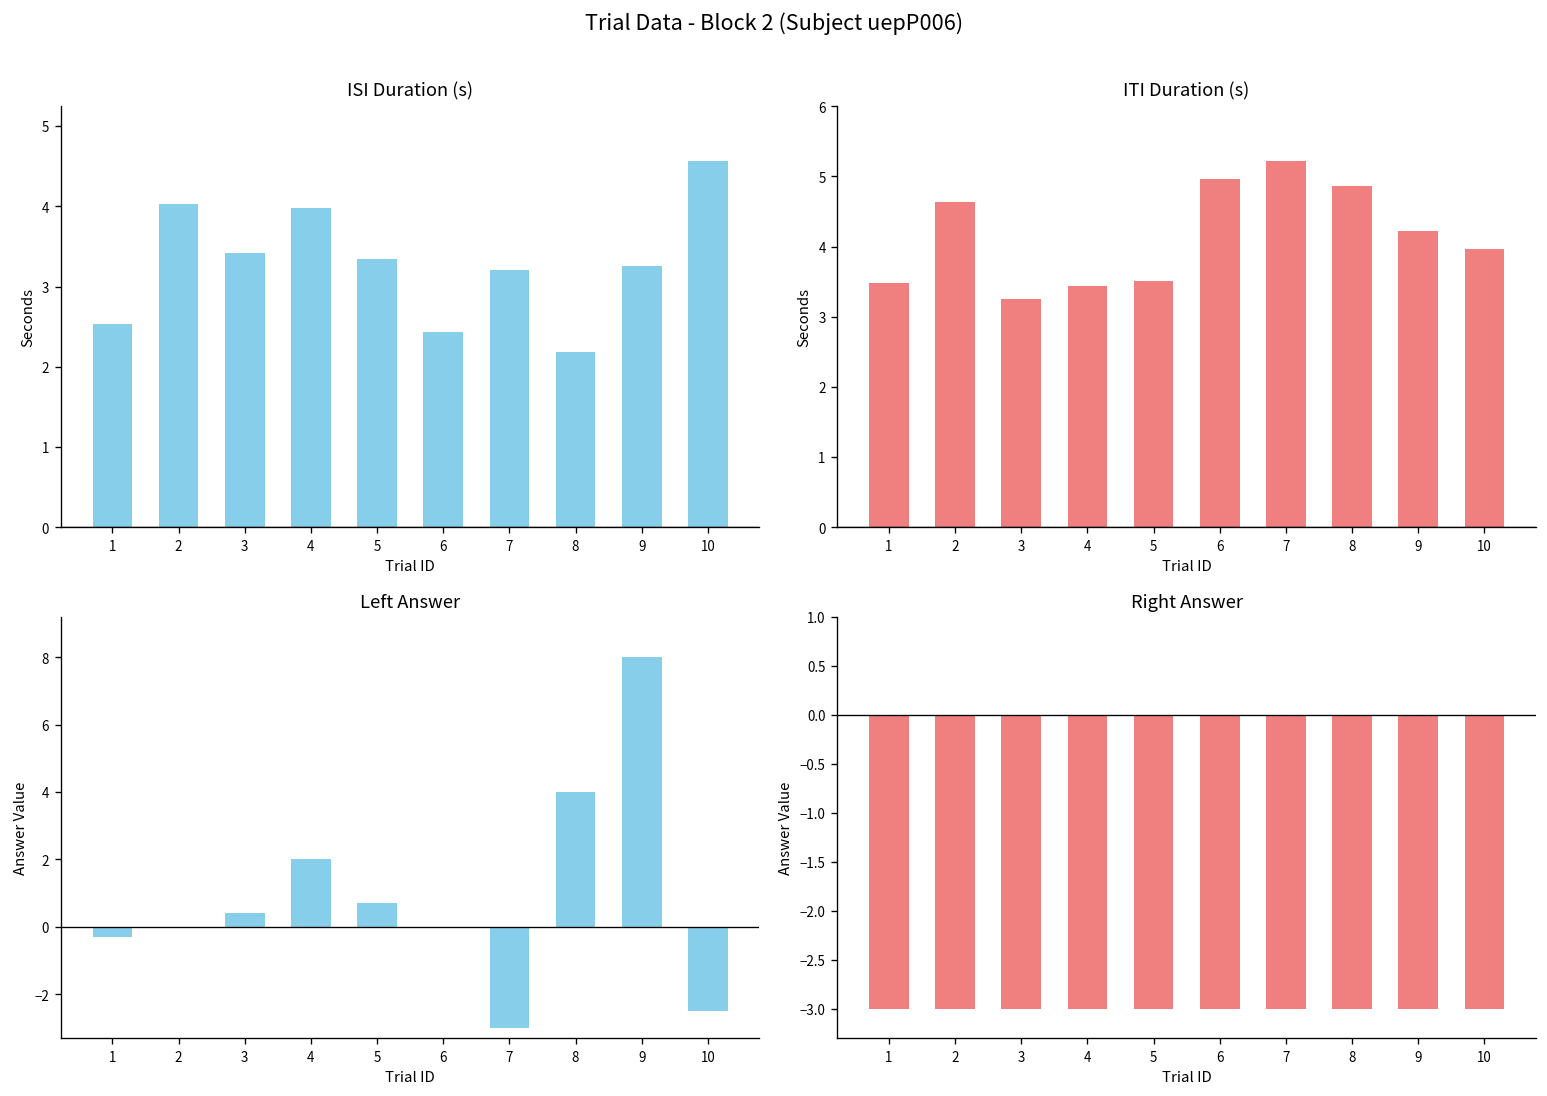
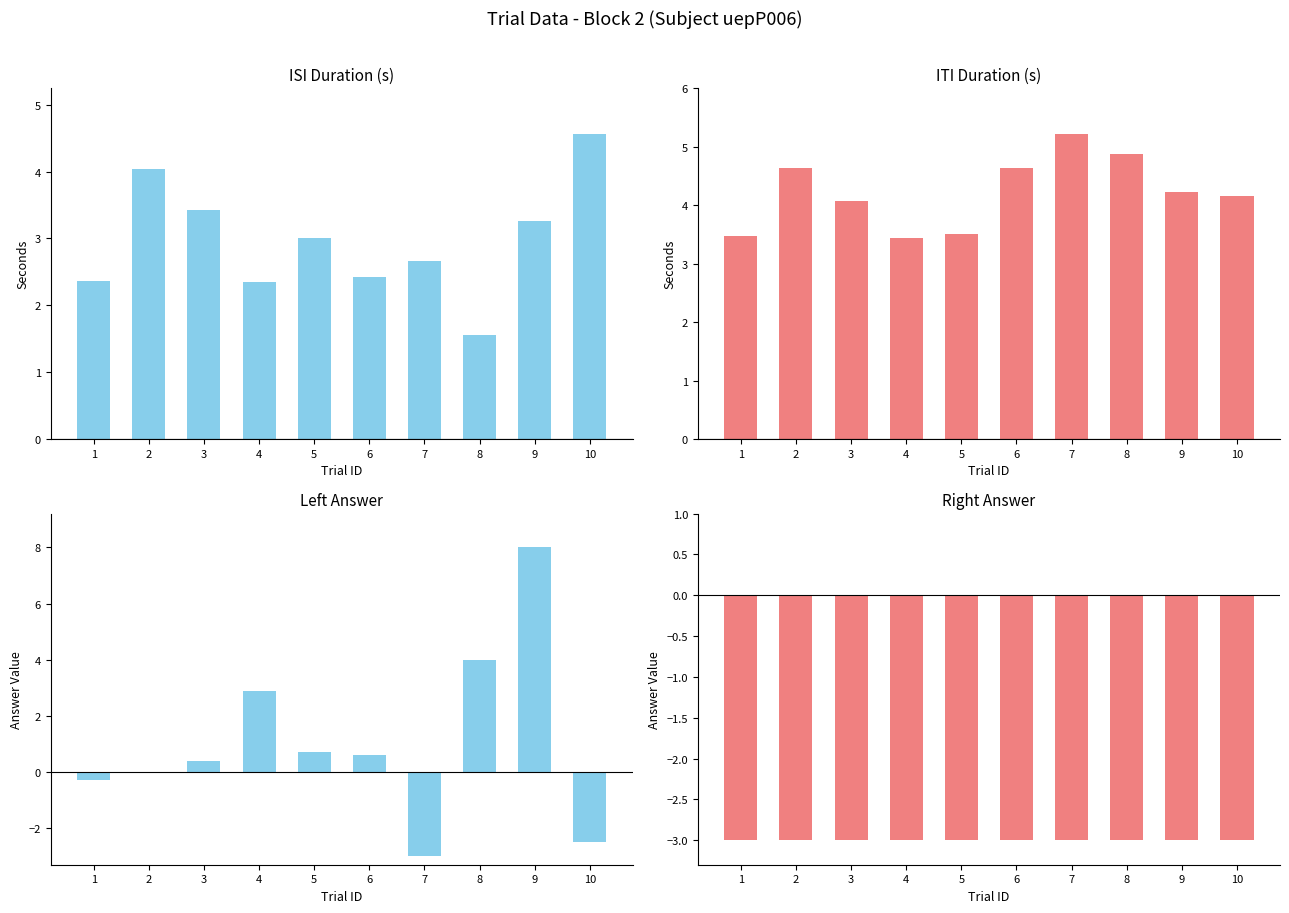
  {
    "ISI Duration (s)": {
-     "1": 2.5,
+     "1": 2.4,
      "2": 4.0,
      "3": 3.4,
-     "4": 4.0,
-     "5": 3.3,
+     "4": 2.4,
+     "5": 3.0,
      "6": 2.4,
-     "7": 3.2,
-     "8": 2.2,
+     "7": 2.7,
+     "8": 1.6,
      "9": 3.3,
      "10": 4.6
    },
    "ITI Duration (s)": {
      "1": 3.5,
      "2": 4.6,
-     "3": 3.3,
+     "3": 4.1,
      "4": 3.4,
      "5": 3.5,
-     "6": 5.0,
+     "6": 4.6,
      "7": 5.2,
      "8": 4.9,
      "9": 4.2,
-     "10": 4.0
+     "10": 4.2
    },
    "Left Answer": {
      "1": -0.3,
      "2": 0.0,
      "3": 0.4,
-     "4": 2.0,
+     "4": 2.9,
      "5": 0.7,
-     "6": 0.0,
+     "6": 0.6,
      "7": -3.0,
      "8": 4.0,
      "9": 8.0,
      "10": -2.5
    },
    "Right Answer": {
      "1": -3.0,
      "2": -3.0,
      "3": -3.0,
      "4": -3.0,
      "5": -3.0,
      "6": -3.0,
      "7": -3.0,
      "8": -3.0,
      "9": -3.0,
      "10": -3.0
    }
  }
